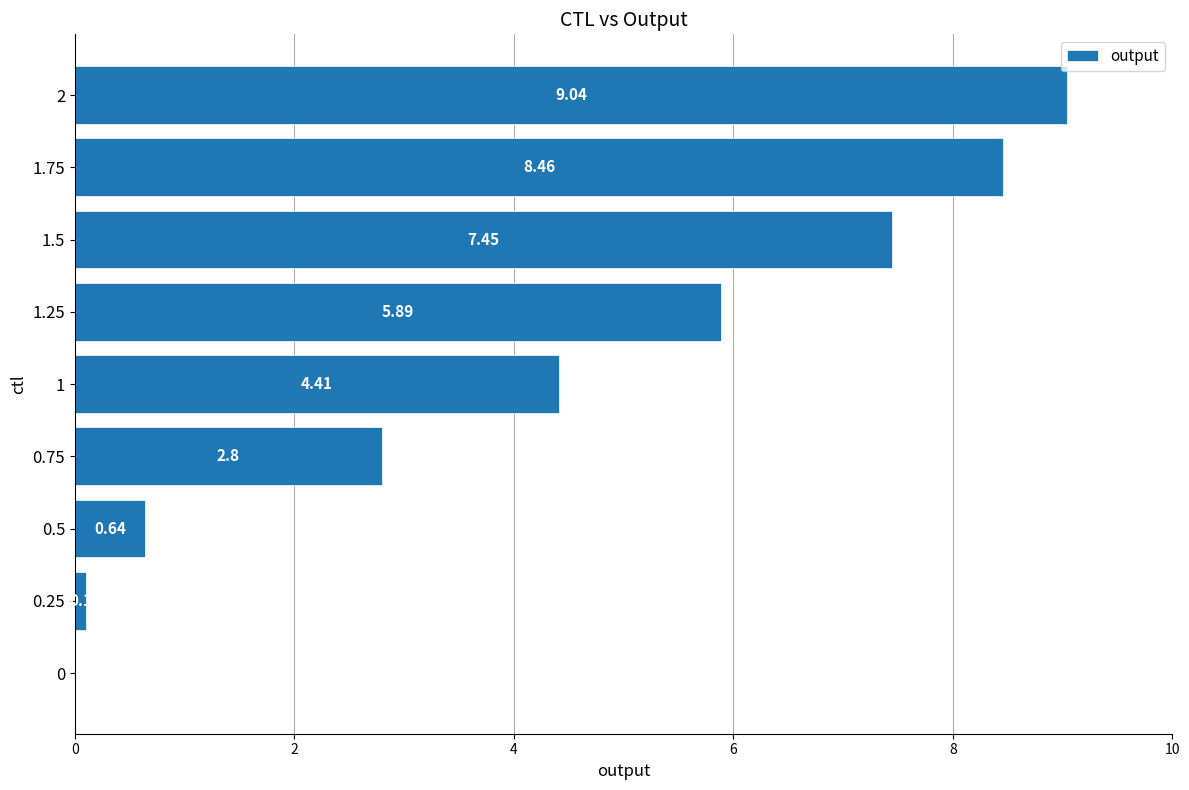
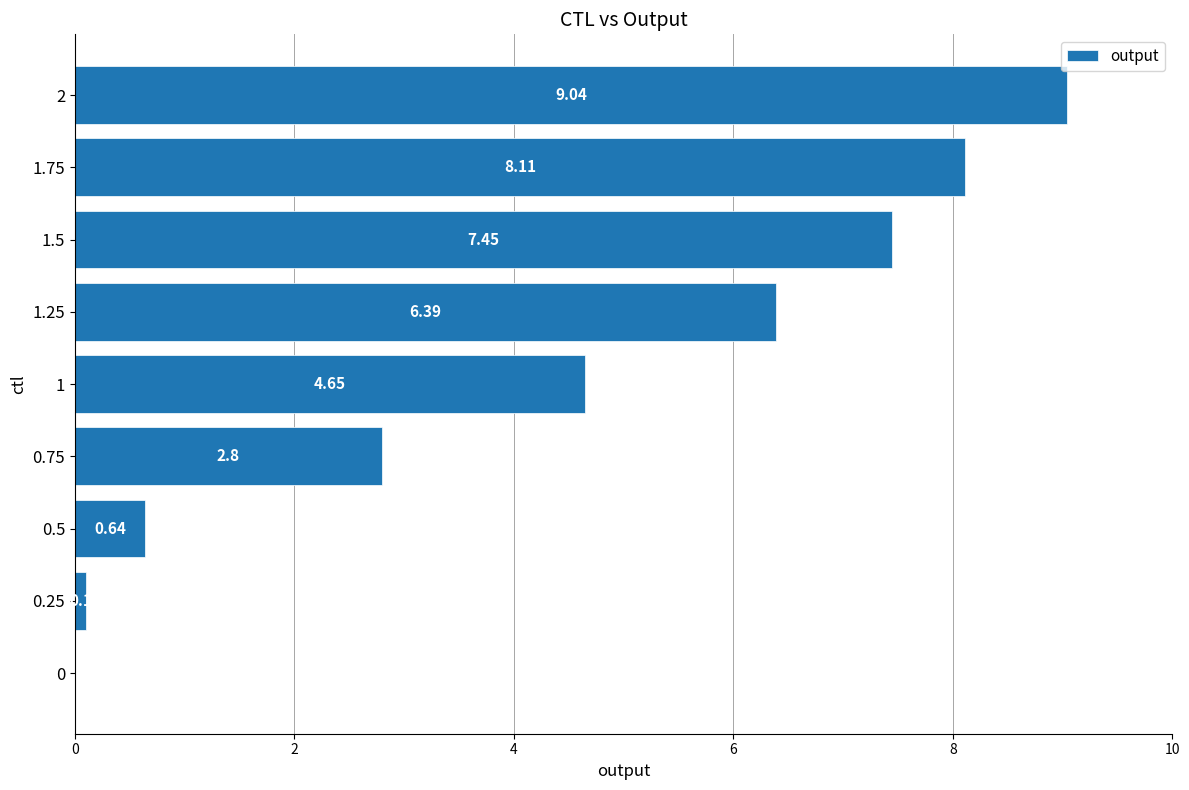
  {
    "2": 9.04,
-   "1.75": 8.46,
+   "1.75": 8.11,
    "1.5": 7.45,
-   "1.25": 5.89,
-   "1": 4.41,
+   "1.25": 6.39,
+   "1": 4.65,
    "0.75": 2.8,
    "0.5": 0.64
  }
